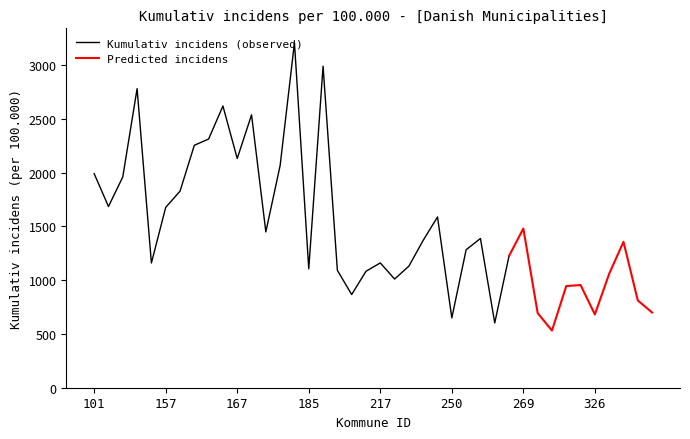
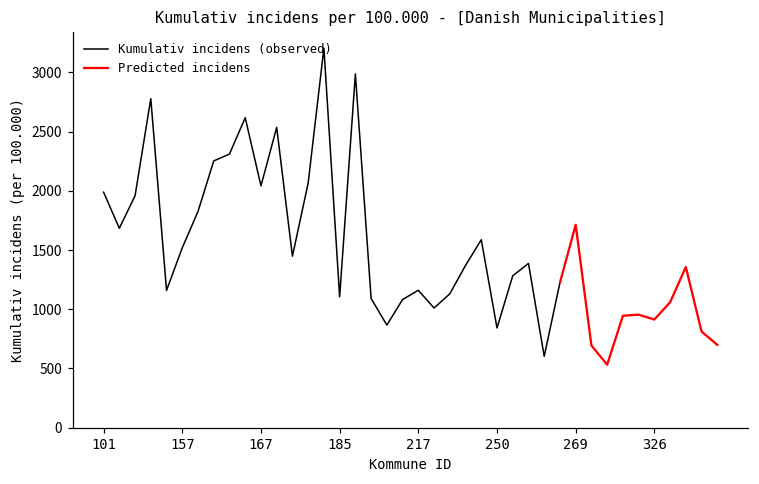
  {
    "Kumulativ incidens (observed)": {
      "101": 1990,
-     "157": 1680,
-     "167": 2130,
+     "157": 1520,
+     "167": 2040,
      "185": 1110,
      "217": 1160,
-     "250": 650
+     "250": 840
    },
    "Predicted incidens": {
-     "269": 1480,
-     "326": 680
+     "269": 1710,
+     "326": 910
    }
  }
